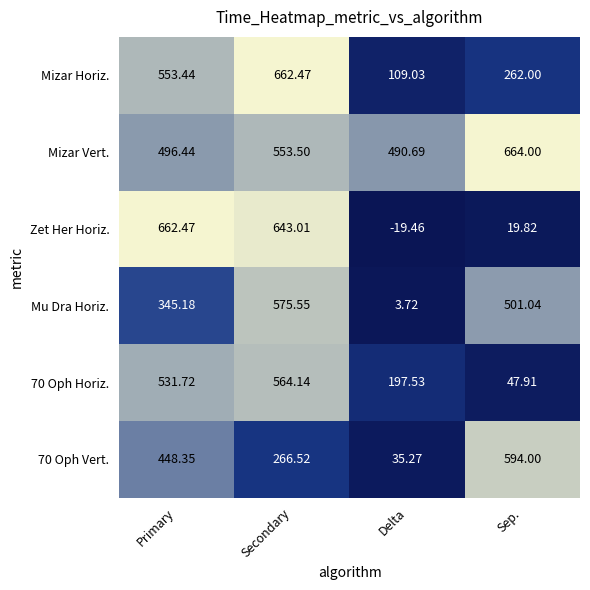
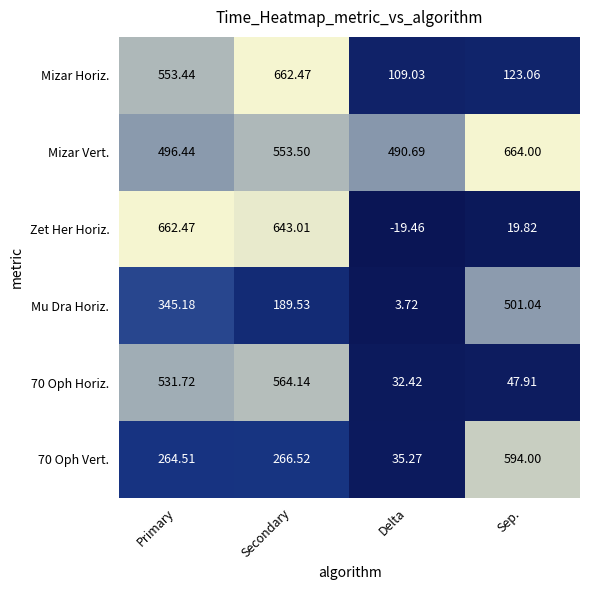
  {
    "Mizar Horiz.": {
      "Primary": 553.44,
      "Secondary": 662.47,
      "Delta": 109.03,
-     "Sep.": 262.00
+     "Sep.": 123.06
    },
    "Mizar Vert.": {
      "Primary": 496.44,
      "Secondary": 553.50,
      "Delta": 490.69,
      "Sep.": 664.00
    },
    "Zet Her Horiz.": {
      "Primary": 662.47,
      "Secondary": 643.01,
      "Delta": -19.46,
      "Sep.": 19.82
    },
    "Mu Dra Horiz.": {
      "Primary": 345.18,
-     "Secondary": 575.55,
+     "Secondary": 189.53,
      "Delta": 3.72,
      "Sep.": 501.04
    },
    "70 Oph Horiz.": {
      "Primary": 531.72,
      "Secondary": 564.14,
-     "Delta": 197.53,
+     "Delta": 32.42,
      "Sep.": 47.91
    },
    "70 Oph Vert.": {
-     "Primary": 448.35,
+     "Primary": 264.51,
      "Secondary": 266.52,
      "Delta": 35.27,
      "Sep.": 594.00
    }
  }
